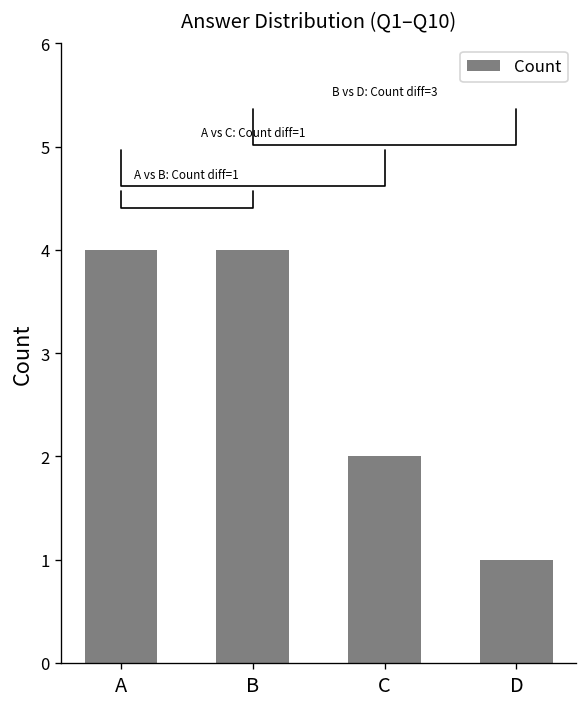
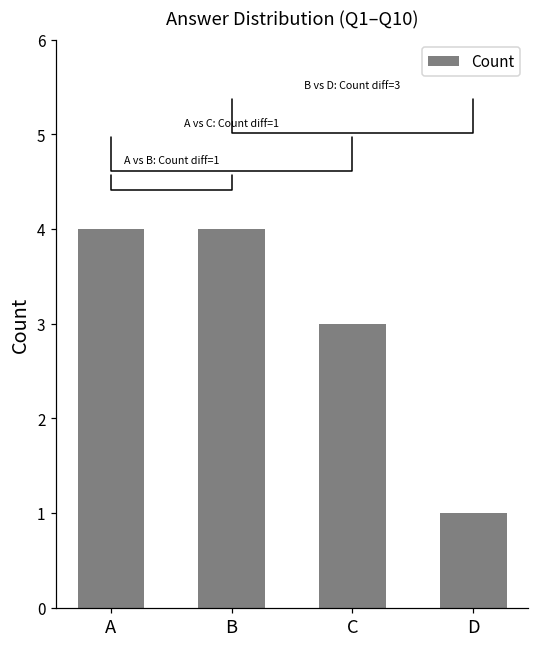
  {
    "A": 4,
    "B": 4,
-   "C": 2,
+   "C": 3,
    "D": 1
  }
